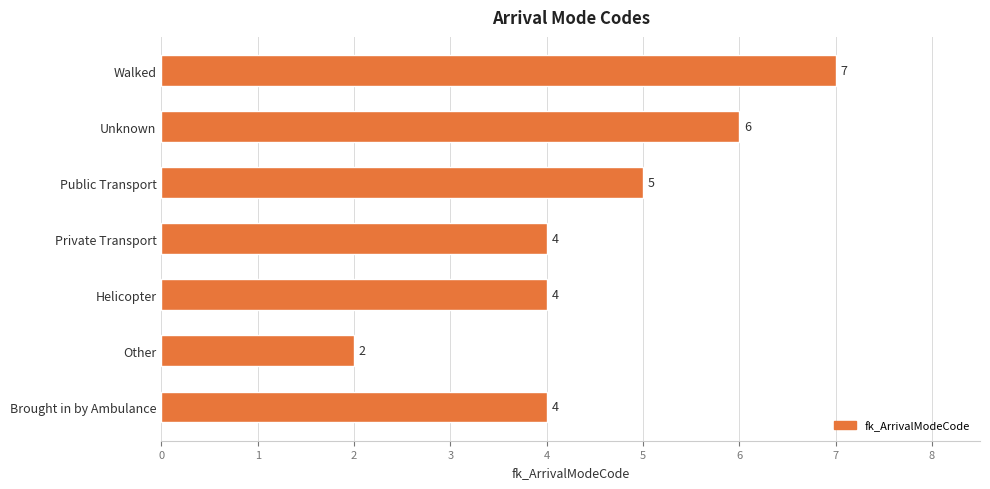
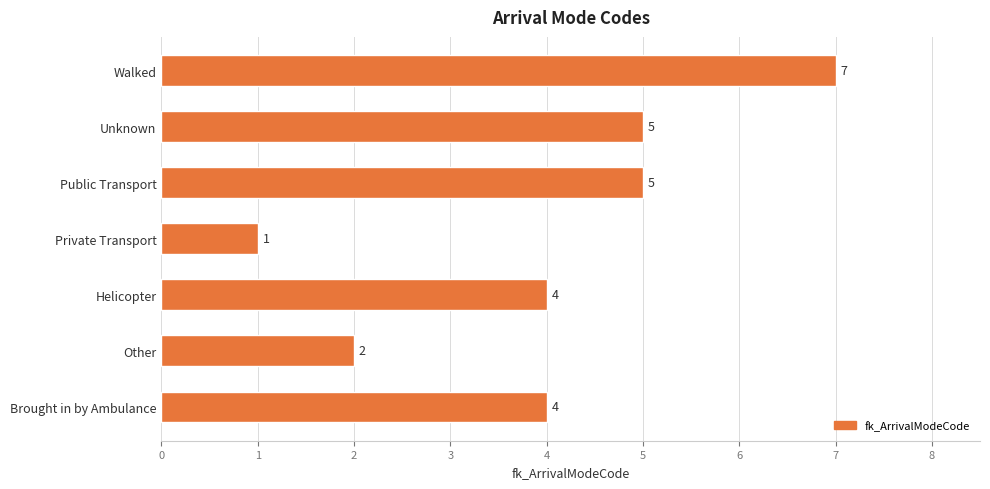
  {
    "Walked": 7,
-   "Unknown": 6,
+   "Unknown": 5,
    "Public Transport": 5,
-   "Private Transport": 4,
+   "Private Transport": 1,
    "Helicopter": 4,
    "Other": 2,
    "Brought in by Ambulance": 4
  }
